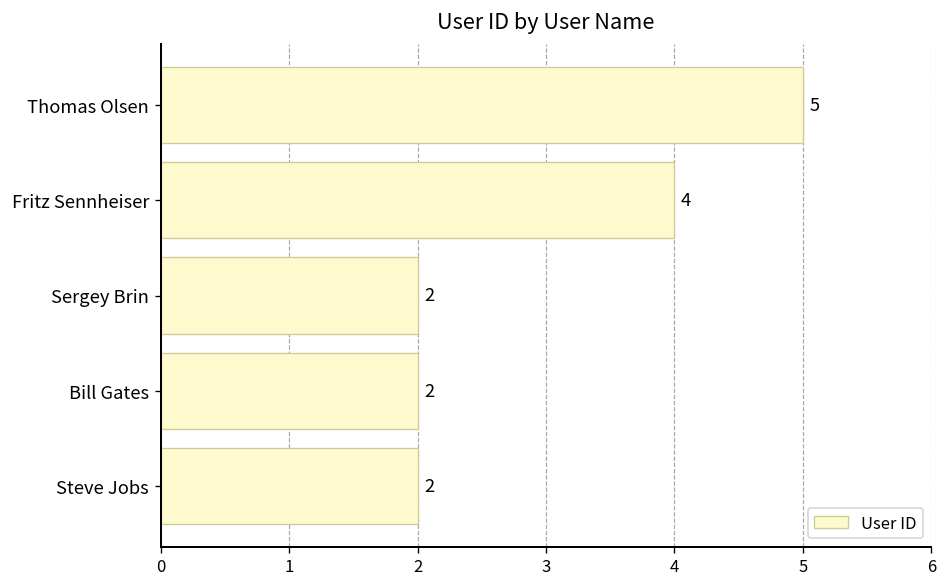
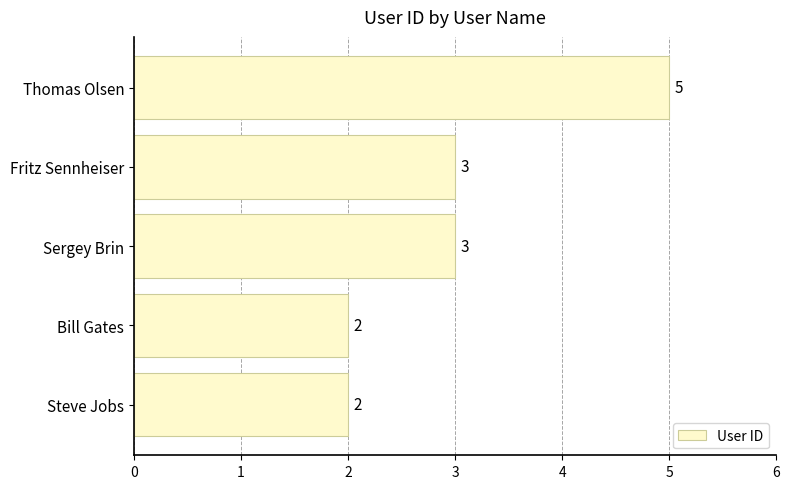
  {
    "Thomas Olsen": 5,
-   "Fritz Sennheiser": 4,
-   "Sergey Brin": 2,
+   "Fritz Sennheiser": 3,
+   "Sergey Brin": 3,
    "Bill Gates": 2,
    "Steve Jobs": 2
  }
